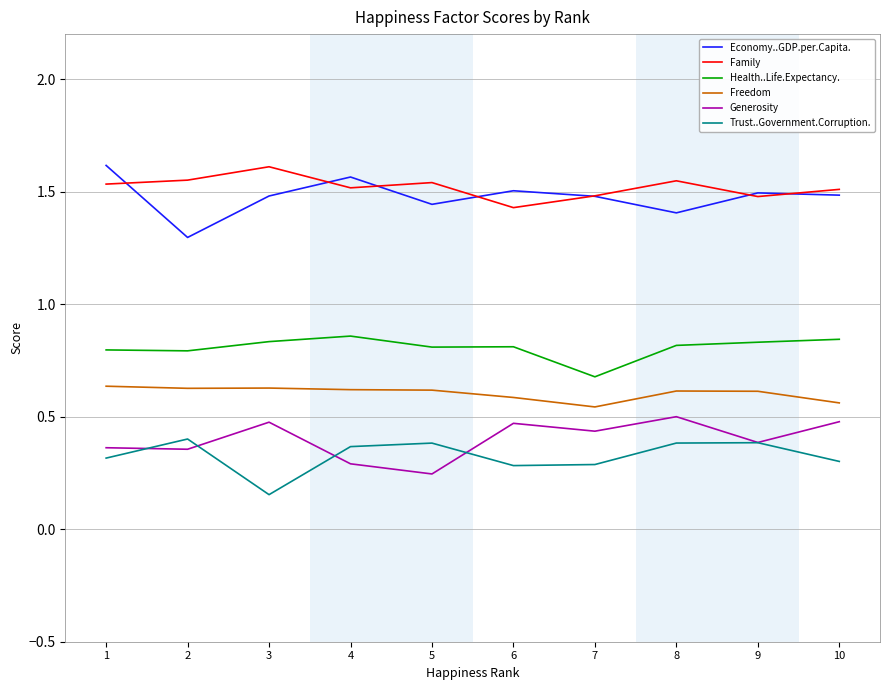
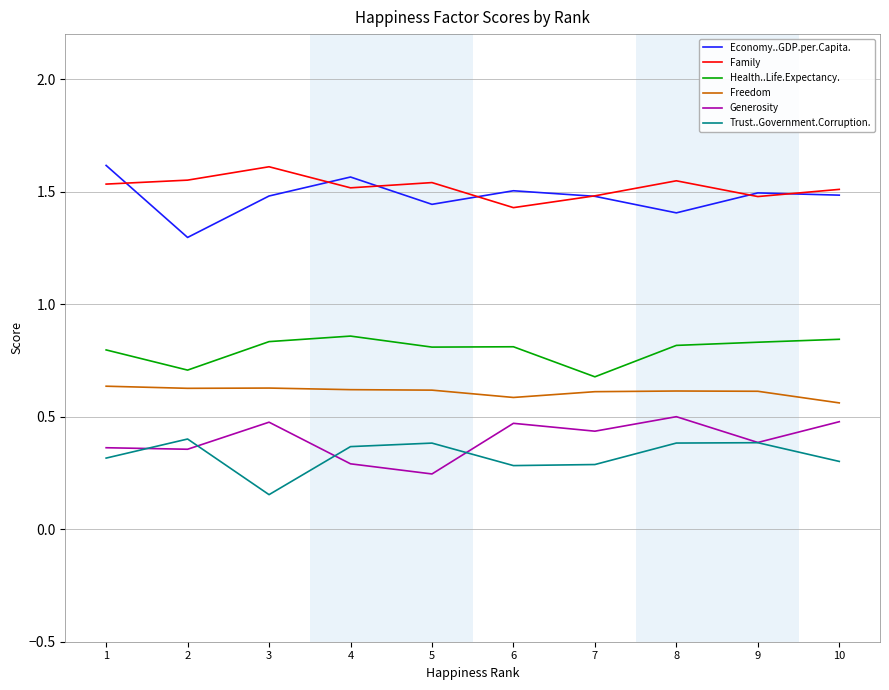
  {
    "Economy..GDP.per.Capita.": {
      "1": 1.62,
      "2": 1.30,
      "3": 1.48,
      "4": 1.56,
      "5": 1.44,
      "6": 1.50,
      "8": 1.41,
      "9": 1.49,
      "10": 1.48
    },
    "Family": {
      "1": 1.53,
      "2": 1.55,
      "3": 1.61,
      "4": 1.52,
      "5": 1.54,
      "6": 1.43,
      "8": 1.55,
      "9": 1.48,
      "10": 1.51
    },
    "Health..Life.Expectancy.": {
      "1": 0.80,
-     "2": 0.79,
+     "2": 0.71,
      "3": 0.83,
      "4": 0.86,
      "5": 0.81,
      "6": 0.81,
      "7": 0.68,
      "8": 0.82,
      "9": 0.83,
      "10": 0.84
    },
    "Freedom": {
      "1": 0.64,
      "2": 0.63,
      "3": 0.63,
      "4": 0.62,
      "5": 0.62,
      "6": 0.59,
-     "7": 0.54,
+     "7": 0.61,
      "8": 0.61,
      "9": 0.61,
      "10": 0.56
    },
    "Generosity": {
      "1": 0.36,
      "2": 0.36,
      "3": 0.48,
      "4": 0.29,
      "5": 0.25,
      "6": 0.47,
      "7": 0.44,
      "8": 0.50,
      "10": 0.48
    },
    "Trust..Government.Corruption.": {
      "1": 0.32,
      "2": 0.40,
      "3": 0.15,
      "4": 0.37,
      "5": 0.38,
      "6": 0.28,
      "7": 0.29,
      "8": 0.38,
      "10": 0.30
    }
  }
